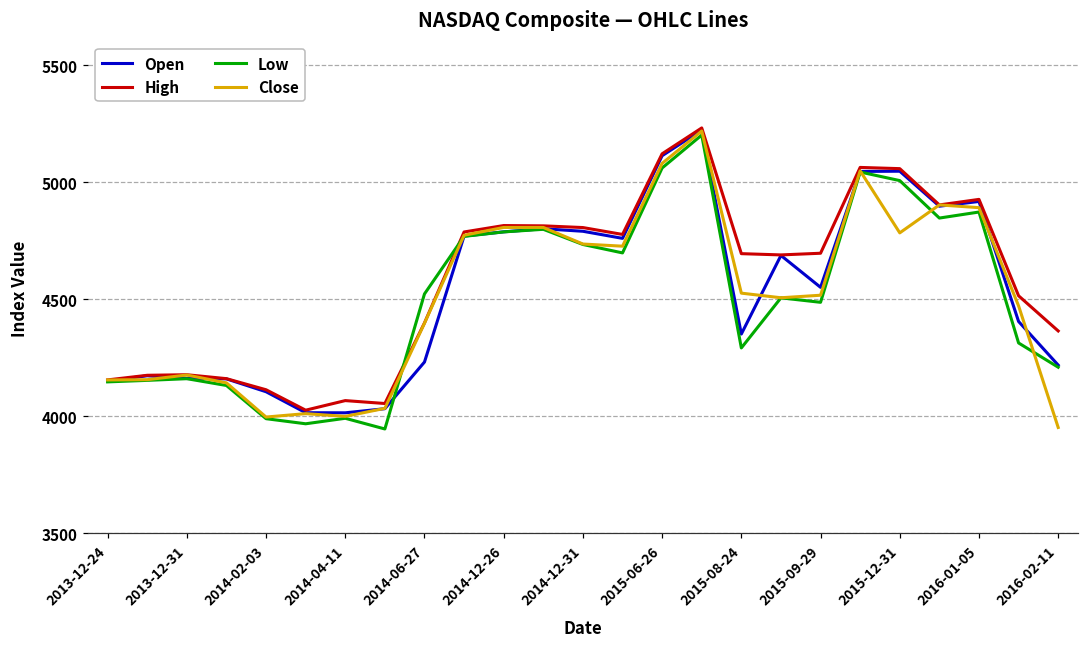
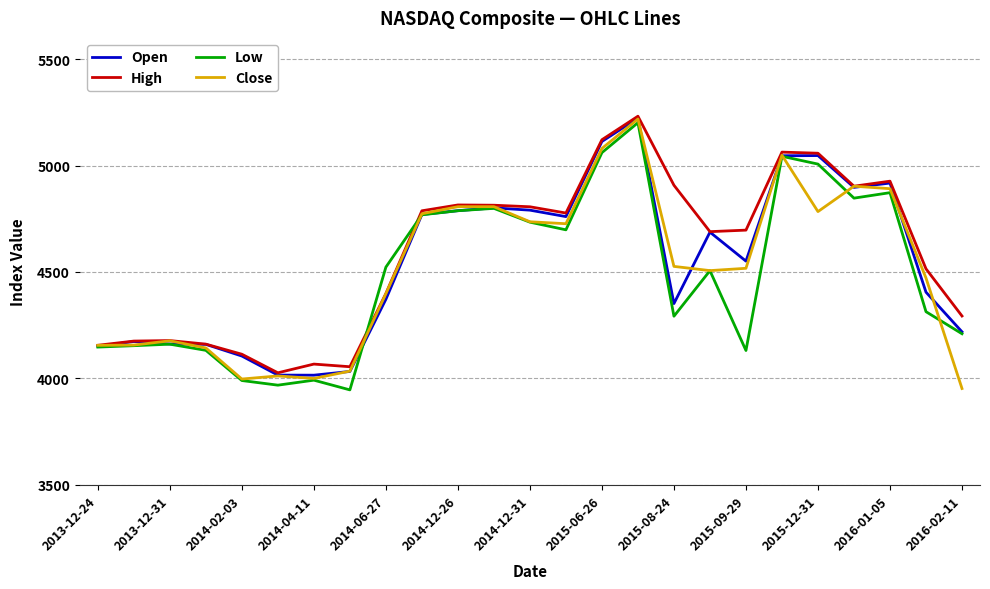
  {
    "Open": {
      "2014-04-11": 4020,
-     "2014-06-27": 4230,
+     "2014-06-27": 4370,
      "2014-12-31": 4790,
      "2015-08-24": 4350,
      "2015-09-29": 4550
    },
    "High": {
      "2014-04-11": 4070,
      "2014-12-31": 4810,
-     "2015-08-24": 4690,
+     "2015-08-24": 4910,
      "2015-09-29": 4700,
-     "2016-02-11": 4360
+     "2016-02-11": 4290
    },
    "Low": {
      "2014-06-27": 4520,
      "2015-06-26": 5060,
      "2015-08-24": 4290,
-     "2015-09-29": 4490,
+     "2015-09-29": 4130,
      "2015-12-31": 5010,
      "2016-01-05": 4870
    },
    "Close": {
      "2015-06-26": 5080,
      "2015-08-24": 4530,
      "2015-09-29": 4520,
      "2015-12-31": 4780,
      "2016-01-05": 4890,
      "2016-02-11": 3950
    }
  }
